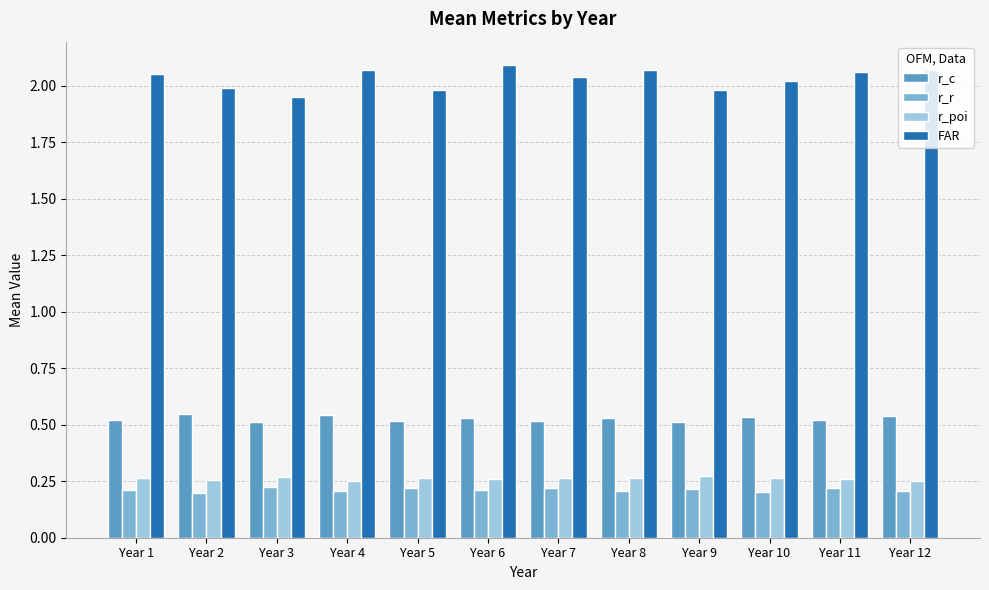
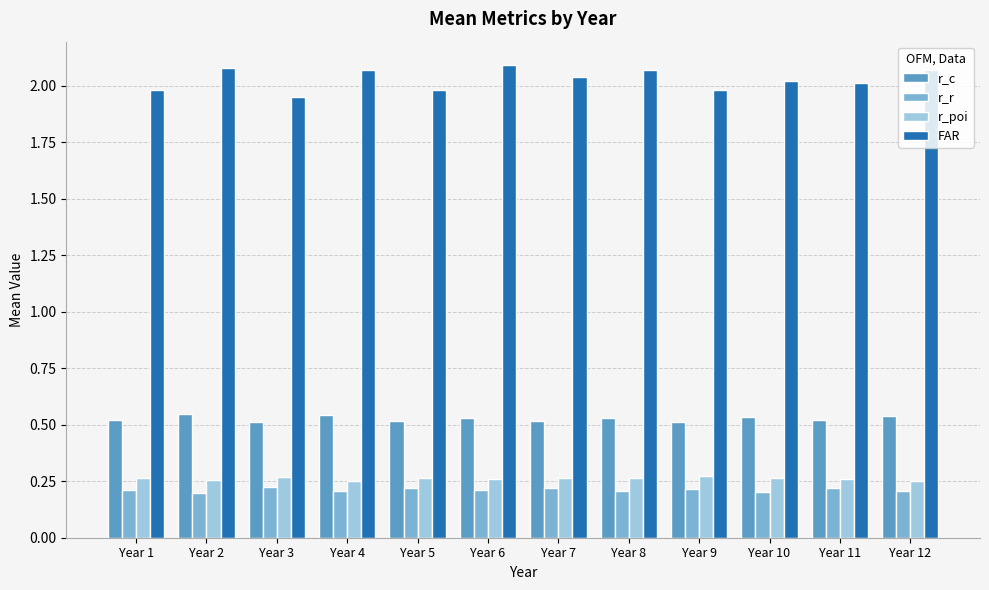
  {
    "FAR": {
-     "Year 1": 2.05,
-     "Year 2": 1.99,
+     "Year 1": 1.98,
+     "Year 2": 2.08,
      "Year 3": 1.95,
      "Year 4": 2.07,
      "Year 5": 1.98,
      "Year 6": 2.09,
      "Year 7": 2.04,
      "Year 8": 2.07,
      "Year 9": 1.98,
      "Year 10": 2.02,
-     "Year 11": 2.06
+     "Year 11": 2.01
    }
  }
